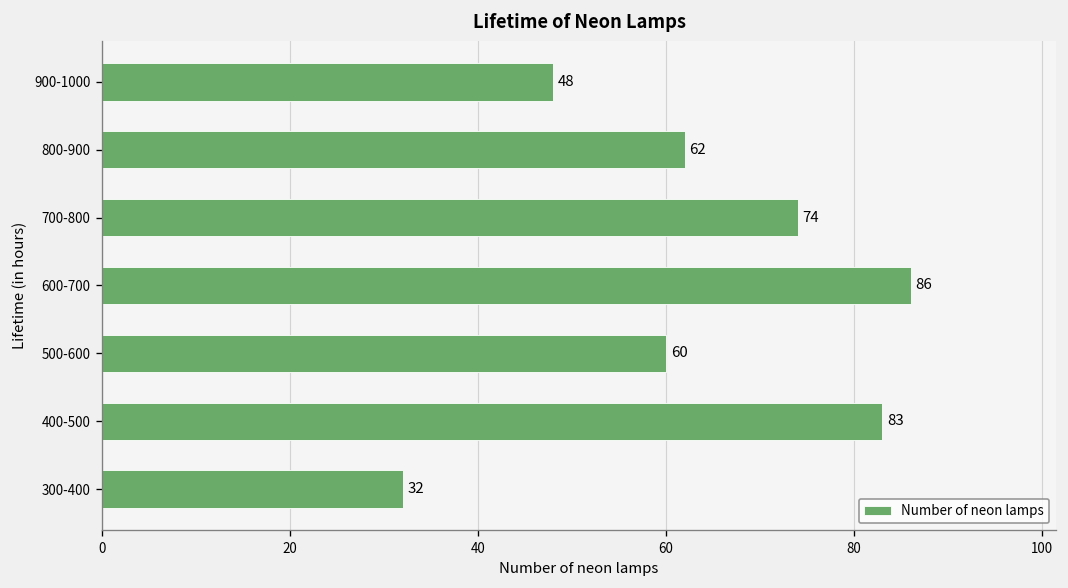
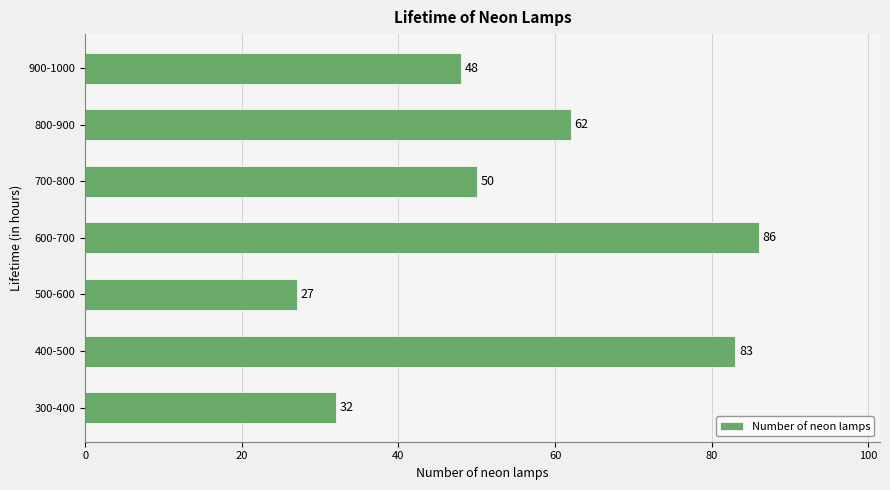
  {
    "900-1000": 48,
    "800-900": 62,
-   "700-800": 74,
+   "700-800": 50,
    "600-700": 86,
-   "500-600": 60,
+   "500-600": 27,
    "400-500": 83,
    "300-400": 32
  }
